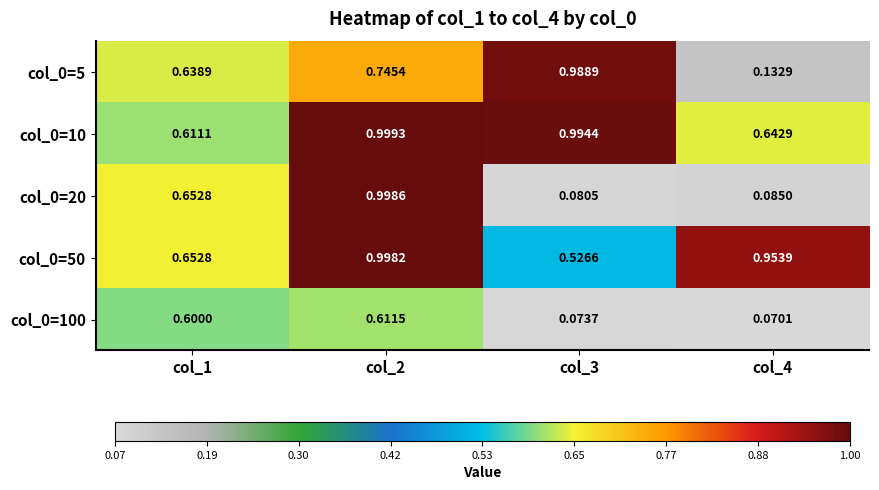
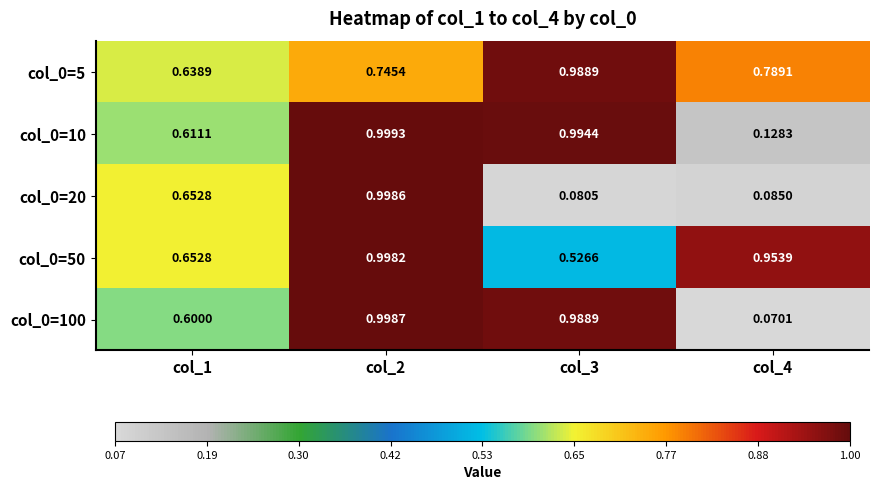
  {
    "col_0=5": {
      "col_1": 0.6389,
      "col_2": 0.7454,
      "col_3": 0.9889,
-     "col_4": 0.1329
+     "col_4": 0.7891
    },
    "col_0=10": {
      "col_1": 0.6111,
      "col_2": 0.9993,
      "col_3": 0.9944,
-     "col_4": 0.6429
+     "col_4": 0.1283
    },
    "col_0=20": {
      "col_1": 0.6528,
      "col_2": 0.9986,
      "col_3": 0.0805,
      "col_4": 0.0850
    },
    "col_0=50": {
      "col_1": 0.6528,
      "col_2": 0.9982,
      "col_3": 0.5266,
      "col_4": 0.9539
    },
    "col_0=100": {
      "col_1": 0.6000,
-     "col_2": 0.6115,
-     "col_3": 0.0737,
+     "col_2": 0.9987,
+     "col_3": 0.9889,
      "col_4": 0.0701
    }
  }
